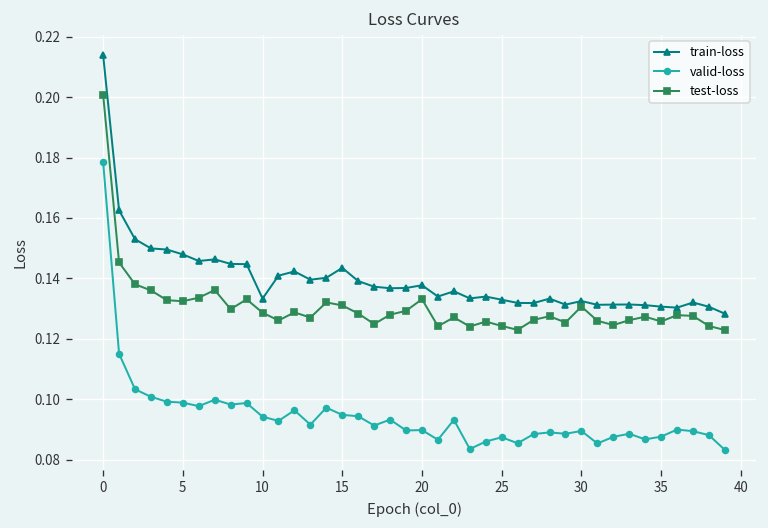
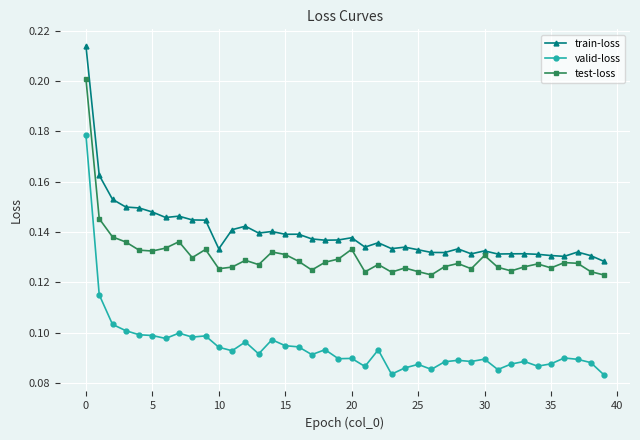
  {
    "train-loss": {
      "0": 0.214,
      "5": 0.148,
      "10": 0.133,
-     "15": 0.143,
+     "15": 0.139,
      "20": 0.138,
      "25": 0.133,
      "30": 0.132,
      "35": 0.131
    },
    "valid-loss": {
      "0": 0.179,
      "5": 0.099,
      "10": 0.094,
      "15": 0.095,
      "20": 0.090,
      "25": 0.087,
      "30": 0.089,
      "35": 0.088
    },
    "test-loss": {
      "0": 0.201,
      "5": 0.132,
-     "10": 0.129,
+     "10": 0.125,
      "15": 0.131,
      "20": 0.133,
      "25": 0.124,
      "30": 0.131,
      "35": 0.126
    }
  }
